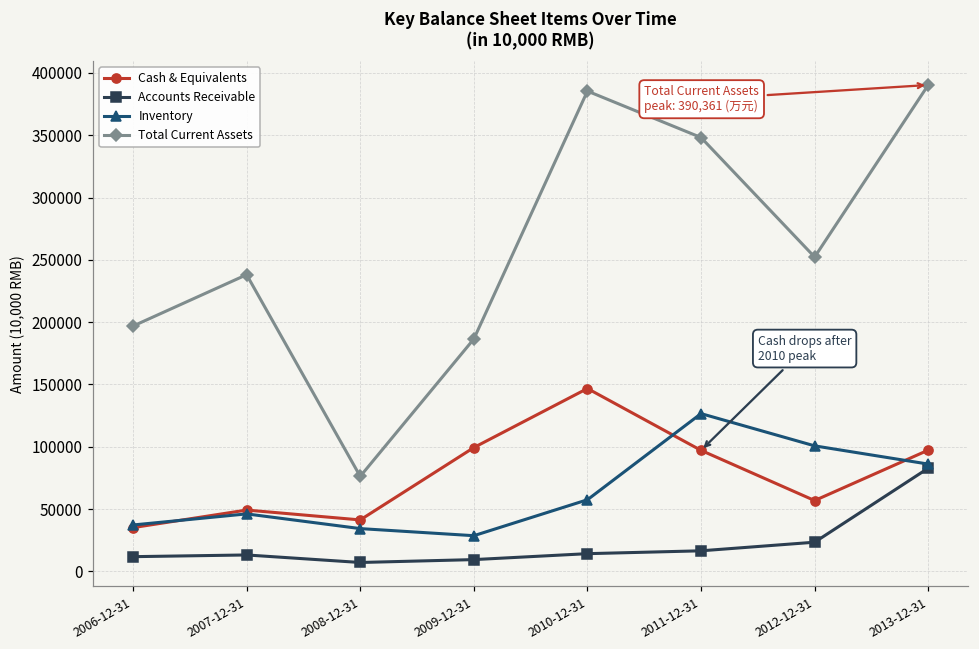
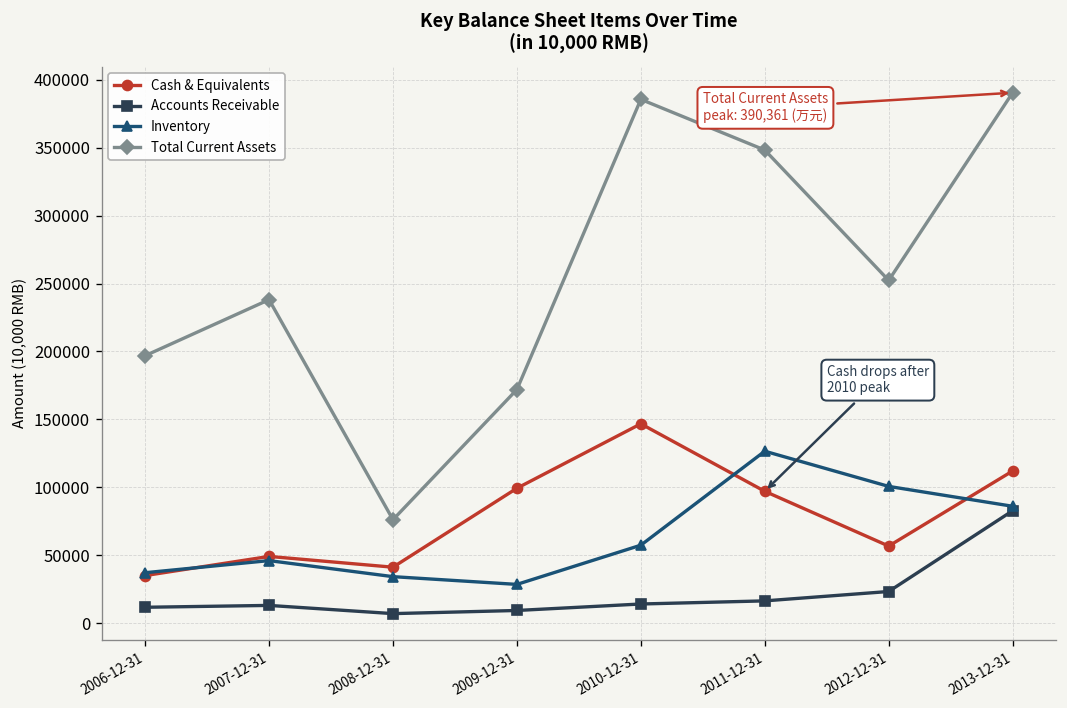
  {
    "Cash & Equivalents": {
      "2007-12-31": 49000,
      "2008-12-31": 41000,
      "2009-12-31": 99000,
      "2010-12-31": 147000,
      "2011-12-31": 97000,
      "2012-12-31": 57000,
-     "2013-12-31": 97000
+     "2013-12-31": 112000
    },
    "Total Current Assets": {
      "2006-12-31": 197000,
      "2007-12-31": 238000,
      "2008-12-31": 76000,
-     "2009-12-31": 187000,
+     "2009-12-31": 172000,
      "2010-12-31": 385000,
      "2011-12-31": 348000,
      "2012-12-31": 252000
    }
  }
